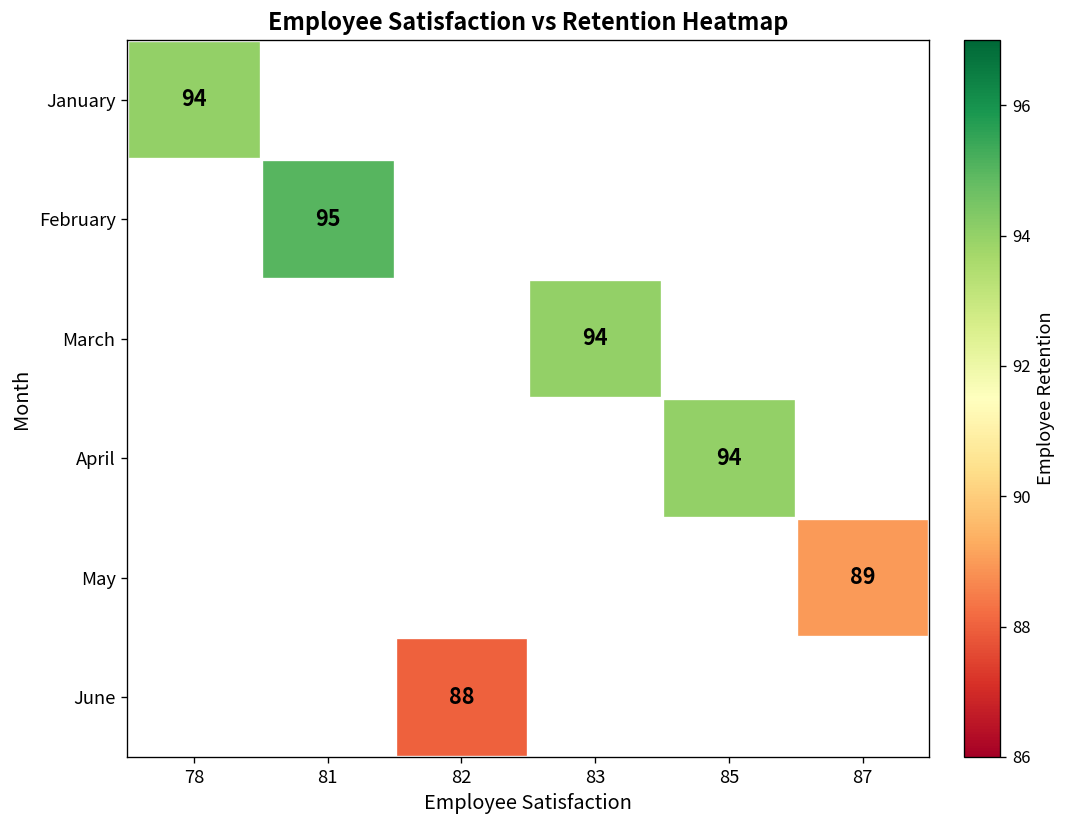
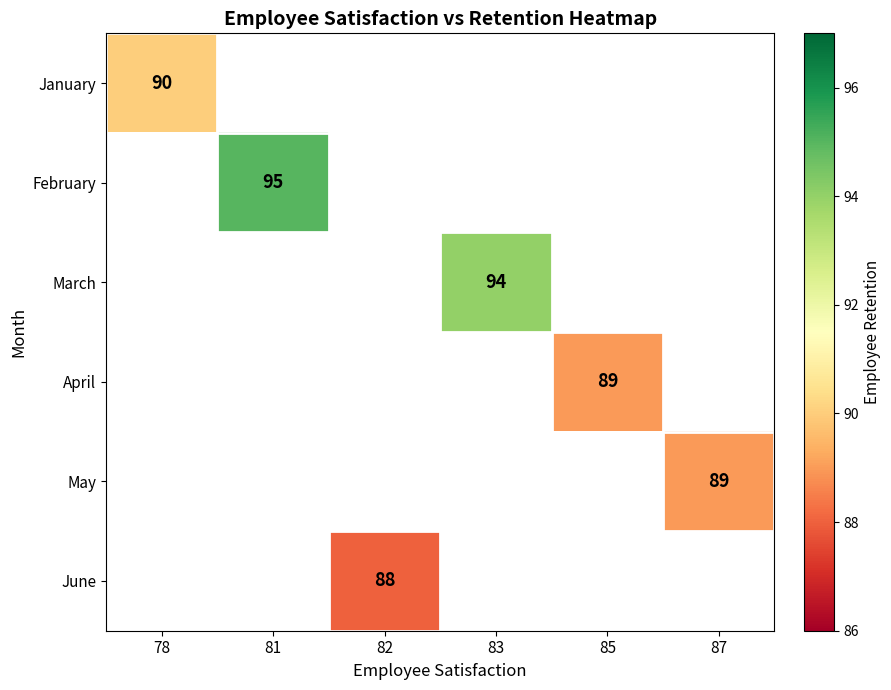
  {
    "January": {
-     "78": 94
+     "78": 90
    },
    "April": {
-     "85": 94
+     "85": 89
    }
  }
